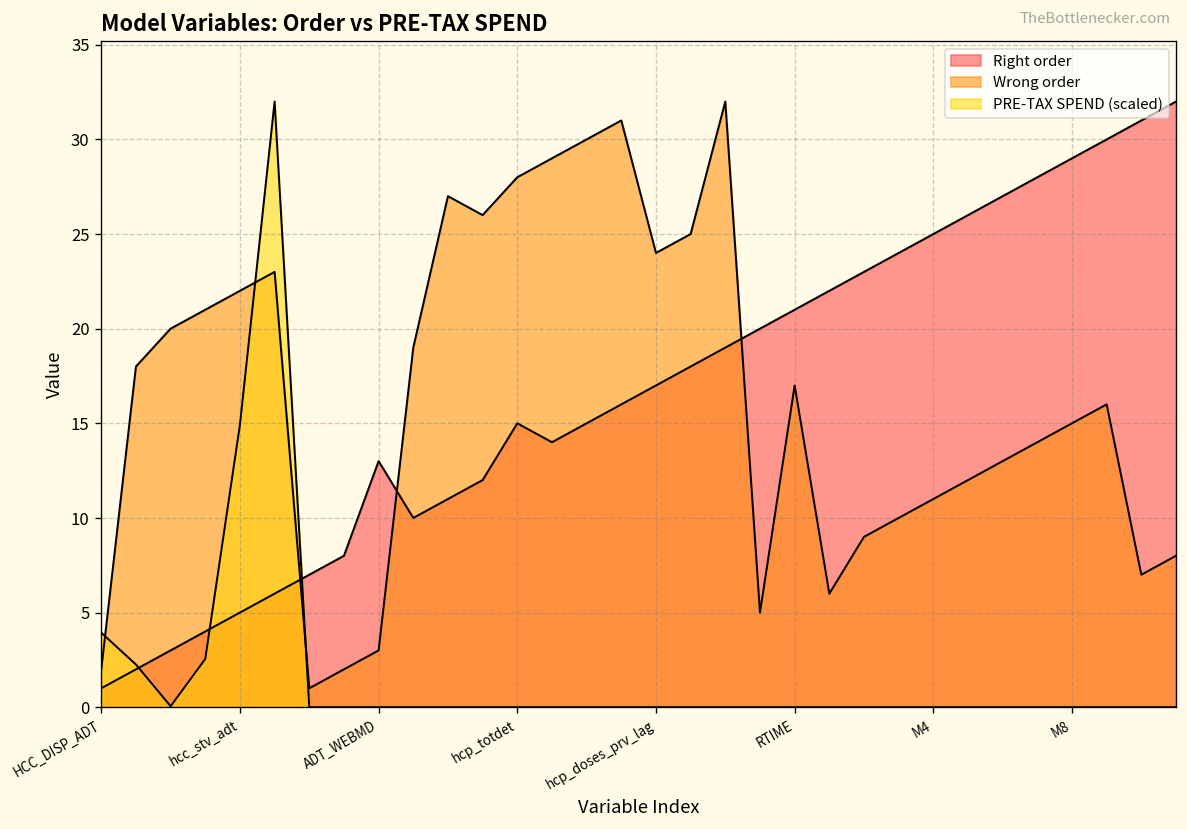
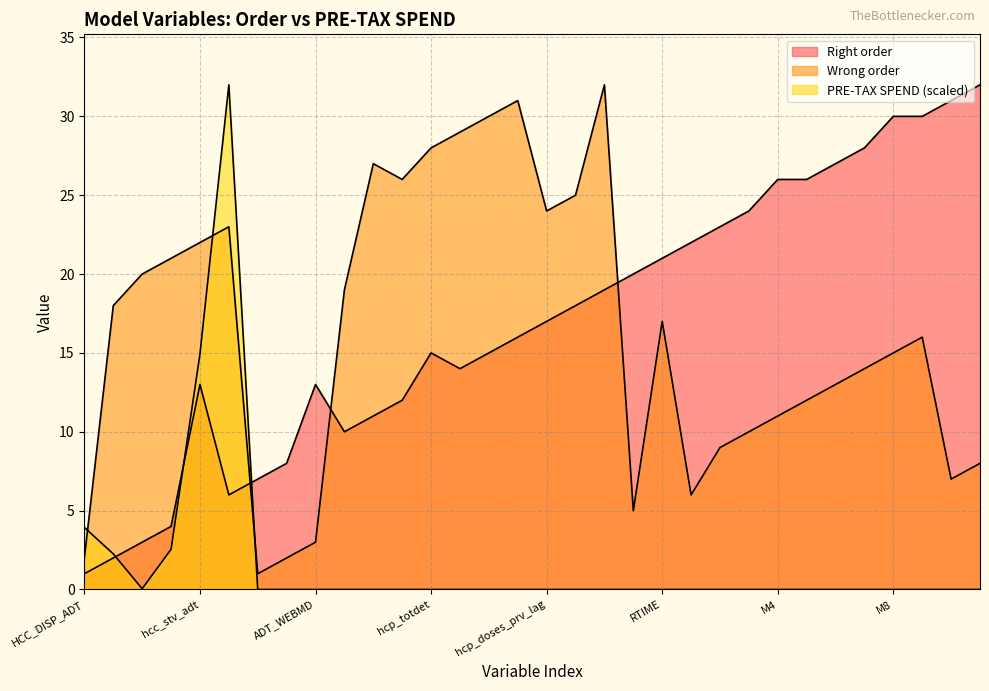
  {
    "Right order": {
      "HCC_DISP_ADT": 1,
-     "hcc_stv_adt": 5,
+     "hcc_stv_adt": 13,
      "ADT_WEBMD": 13,
      "hcp_totdet": 15,
      "hcp_doses_prv_lag": 17,
      "RTIME": 21,
-     "M4": 25,
-     "M8": 29
+     "M4": 26,
+     "M8": 30
    },
    "Wrong order": {
      "HCC_DISP_ADT": 2,
      "hcc_stv_adt": 22,
      "ADT_WEBMD": 3,
      "hcp_totdet": 28,
      "hcp_doses_prv_lag": 24,
      "RTIME": 17,
      "M4": 11,
      "M8": 15
    },
    "PRE-TAX SPEND (scaled)": {
      "HCC_DISP_ADT": 4,
      "hcc_stv_adt": 15,
      "ADT_WEBMD": 0,
      "hcp_totdet": 0,
      "hcp_doses_prv_lag": 0,
      "RTIME": 0,
      "M4": 0,
      "M8": 0
    }
  }
